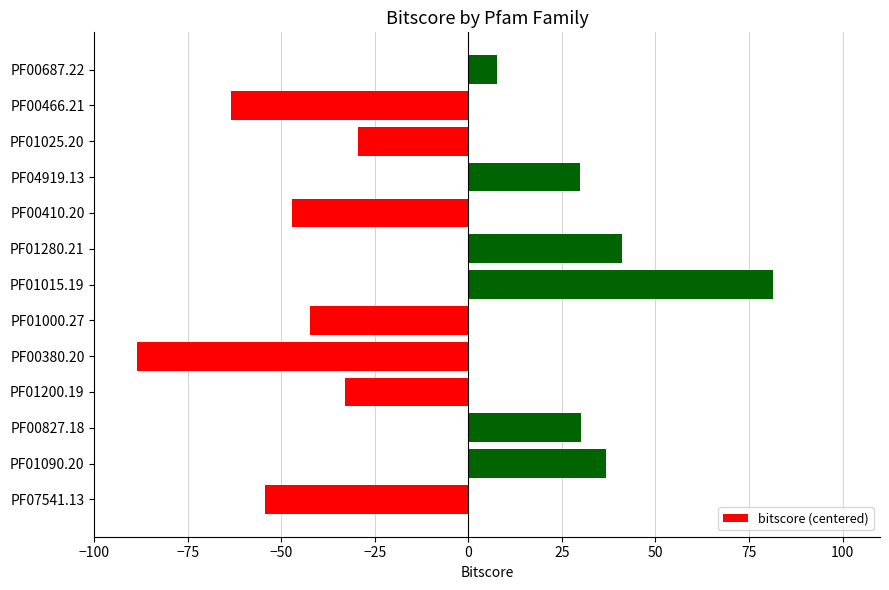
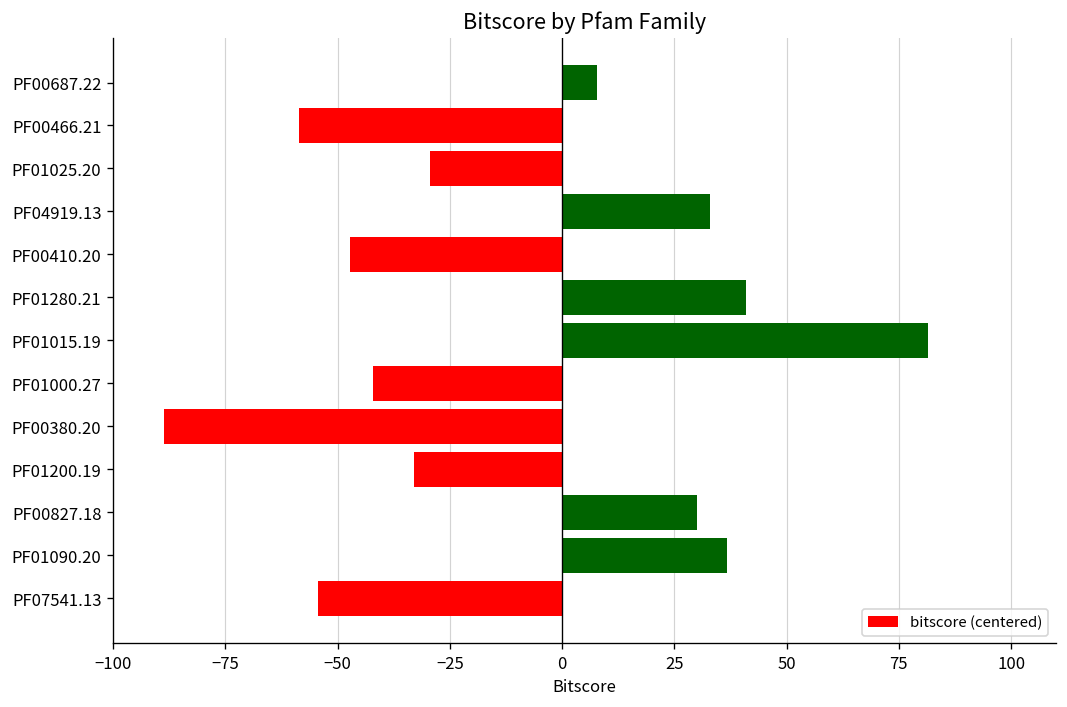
  {
    "PF00687.22": 8,
-   "PF00466.21": -63,
+   "PF00466.21": -59,
    "PF01025.20": -29,
-   "PF04919.13": 30,
+   "PF04919.13": 33,
    "PF00410.20": -47,
    "PF01280.21": 41,
    "PF01015.19": 81,
    "PF01000.27": -42,
    "PF00380.20": -89,
    "PF01200.19": -33,
    "PF00827.18": 30,
    "PF01090.20": 37,
    "PF07541.13": -54
  }
